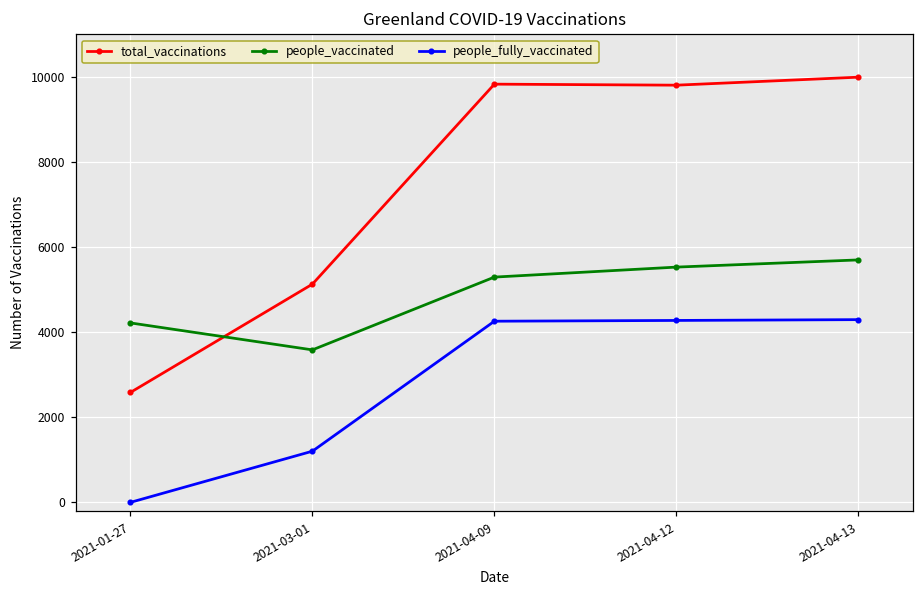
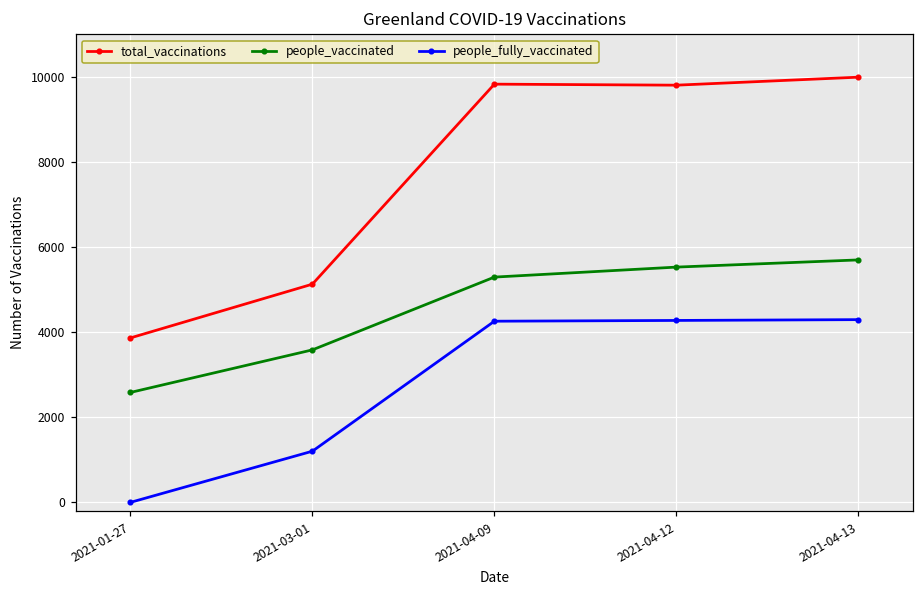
  {
    "total_vaccinations": {
-     "2021-01-27": 2600,
+     "2021-01-27": 3900,
      "2021-03-01": 5100,
      "2021-04-09": 9800,
      "2021-04-12": 9800,
      "2021-04-13": 10000
    },
    "people_vaccinated": {
-     "2021-01-27": 4200,
+     "2021-01-27": 2600,
      "2021-03-01": 3600,
      "2021-04-09": 5300,
      "2021-04-12": 5500,
      "2021-04-13": 5700
    },
    "people_fully_vaccinated": {
      "2021-01-27": 0,
      "2021-03-01": 1200,
      "2021-04-09": 4300,
      "2021-04-12": 4300,
      "2021-04-13": 4300
    }
  }
